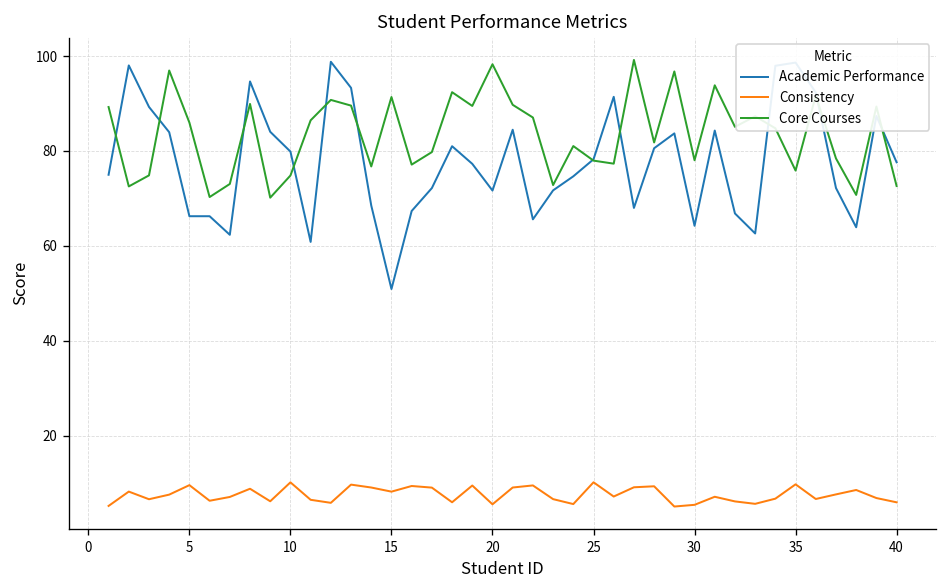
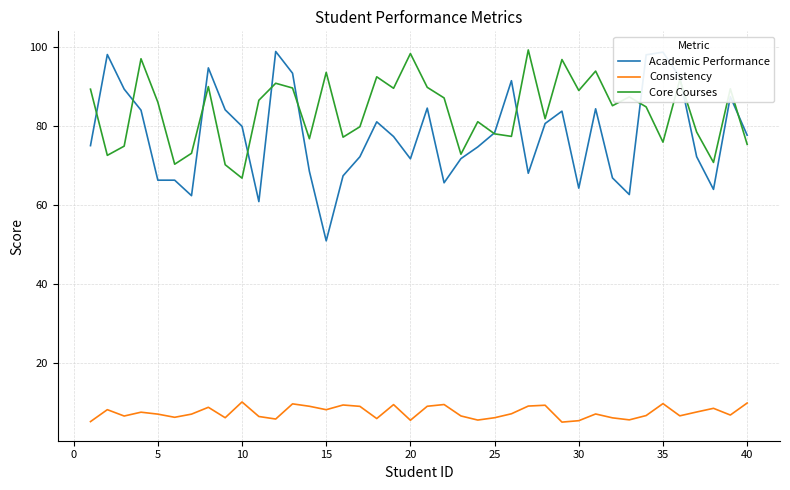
  {
    "Academic Performance": {
      "5": 66,
      "10": 80,
      "15": 51,
      "20": 72,
      "30": 64,
      "40": 78
    },
    "Consistency": {
-     "5": 10,
+     "5": 7,
      "10": 10,
      "15": 8,
      "20": 6,
-     "25": 10,
+     "25": 6,
      "30": 5,
      "35": 10,
-     "40": 6
+     "40": 10
    },
    "Core Courses": {
      "5": 86,
-     "10": 75,
-     "15": 91,
+     "10": 67,
+     "15": 94,
      "20": 98,
-     "30": 78,
+     "30": 89,
      "35": 76,
-     "40": 73
+     "40": 75
    }
  }
